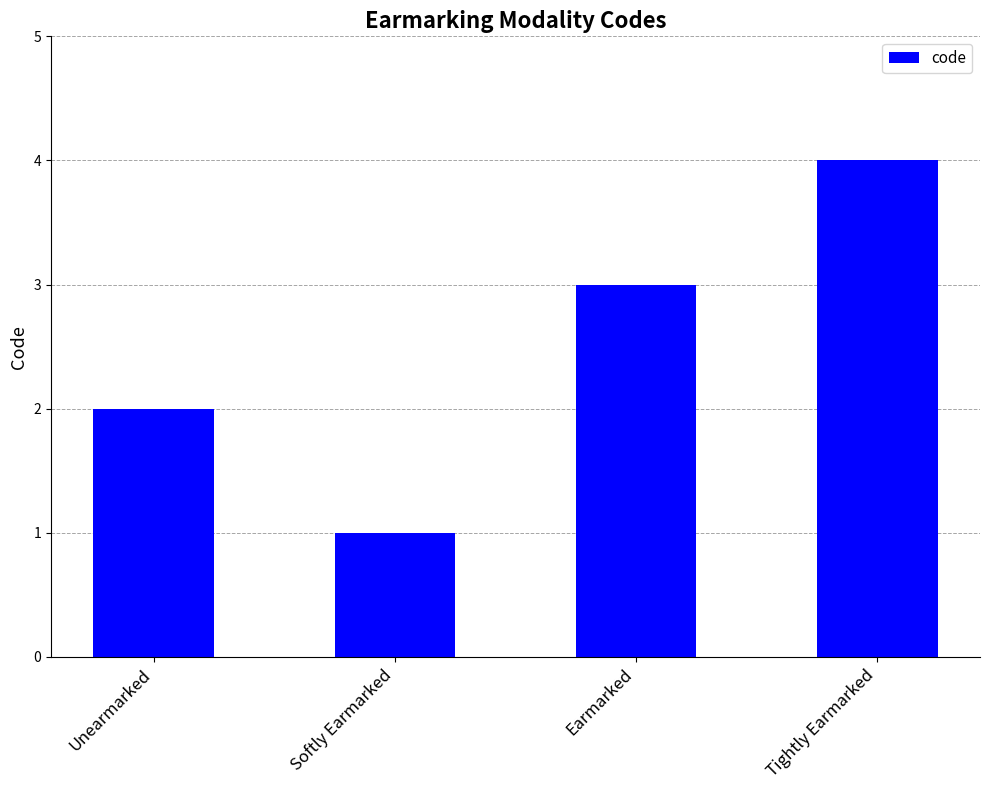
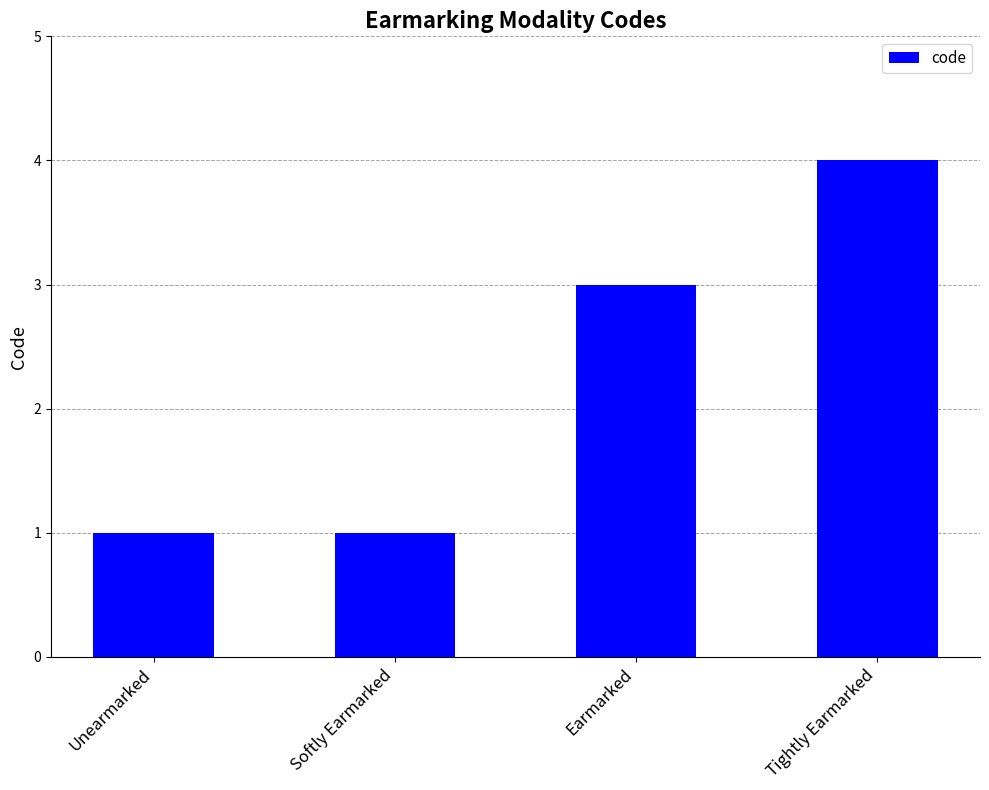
  {
-   "Unearmarked": 2,
+   "Unearmarked": 1,
    "Softly Earmarked": 1,
    "Earmarked": 3,
    "Tightly Earmarked": 4
  }
